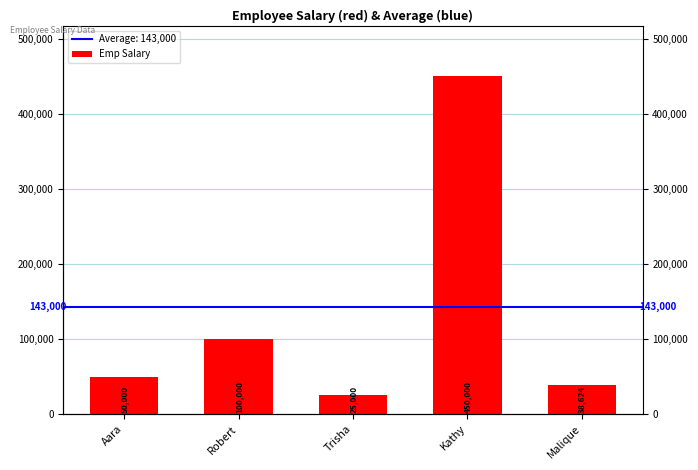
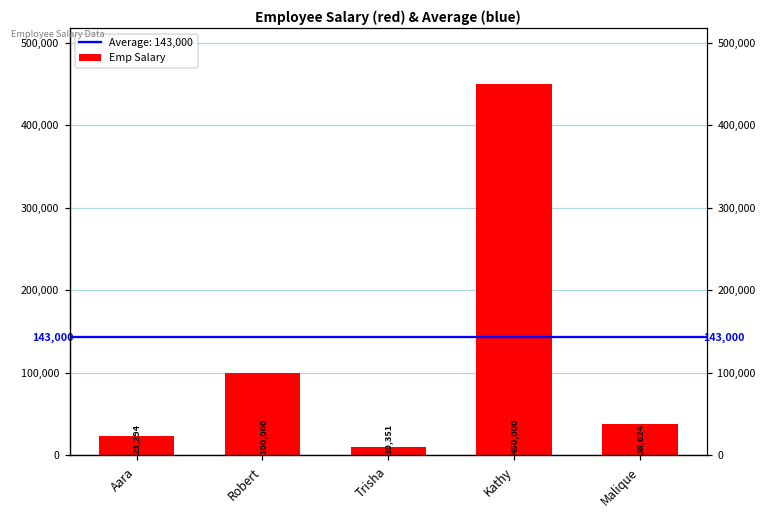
  {
-   "Aara": "50,000",
+   "Aara": "23,294",
    "Robert": "100,000",
-   "Trisha": "25,000",
+   "Trisha": "10,351",
    "Kathy": "450,000",
    "Malique": "38,624"
  }
